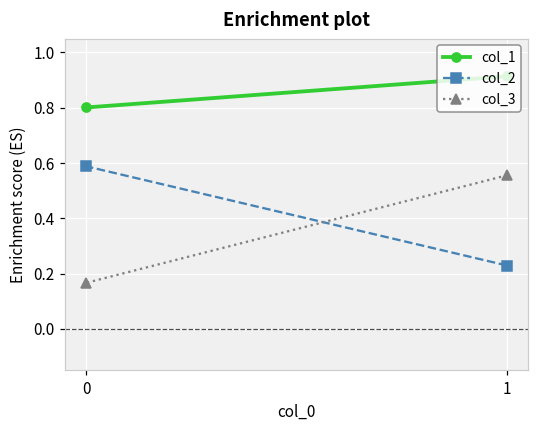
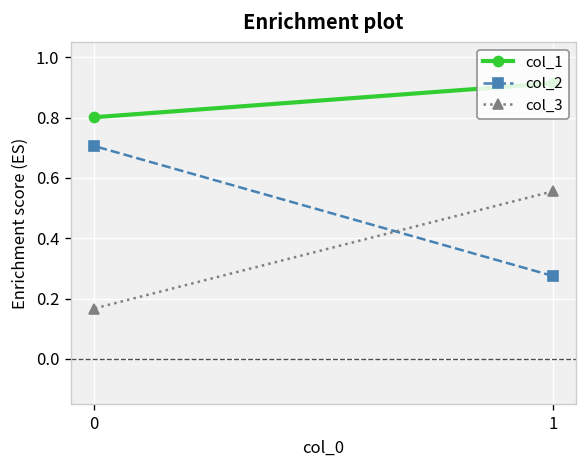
  {
    "col_1": {
      "0": 0.80
    },
    "col_2": {
-     "0": 0.59,
-     "1": 0.23
+     "0": 0.71,
+     "1": 0.27
    },
    "col_3": {
      "0": 0.17,
      "1": 0.56
    }
  }
